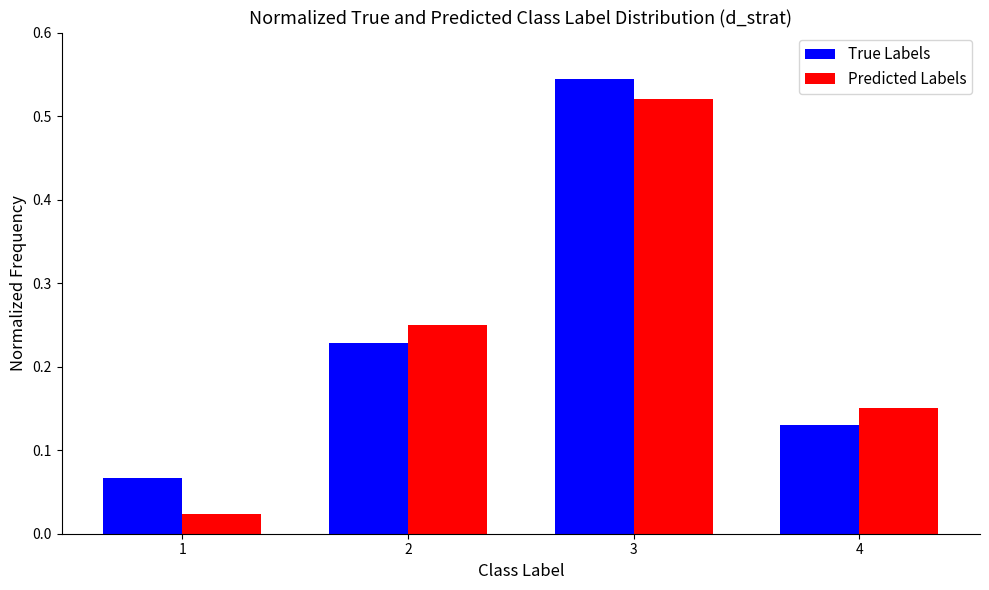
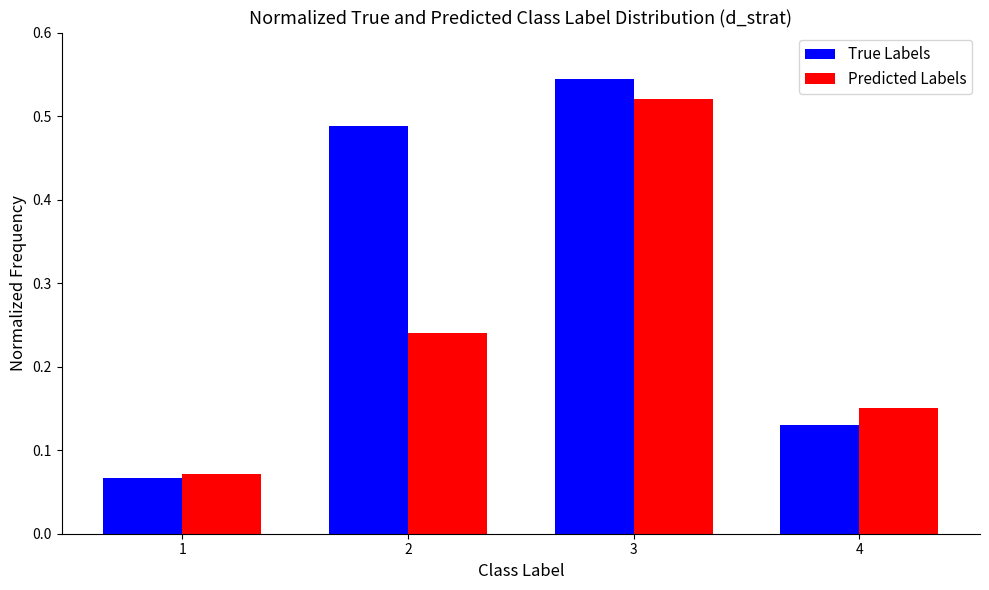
  {
    "True Labels": {
      "1": 0.07,
-     "2": 0.23,
+     "2": 0.49,
      "3": 0.54,
      "4": 0.13
    },
    "Predicted Labels": {
-     "1": 0.02,
-     "2": 0.25,
+     "1": 0.07,
+     "2": 0.24,
      "3": 0.52,
      "4": 0.15
    }
  }
